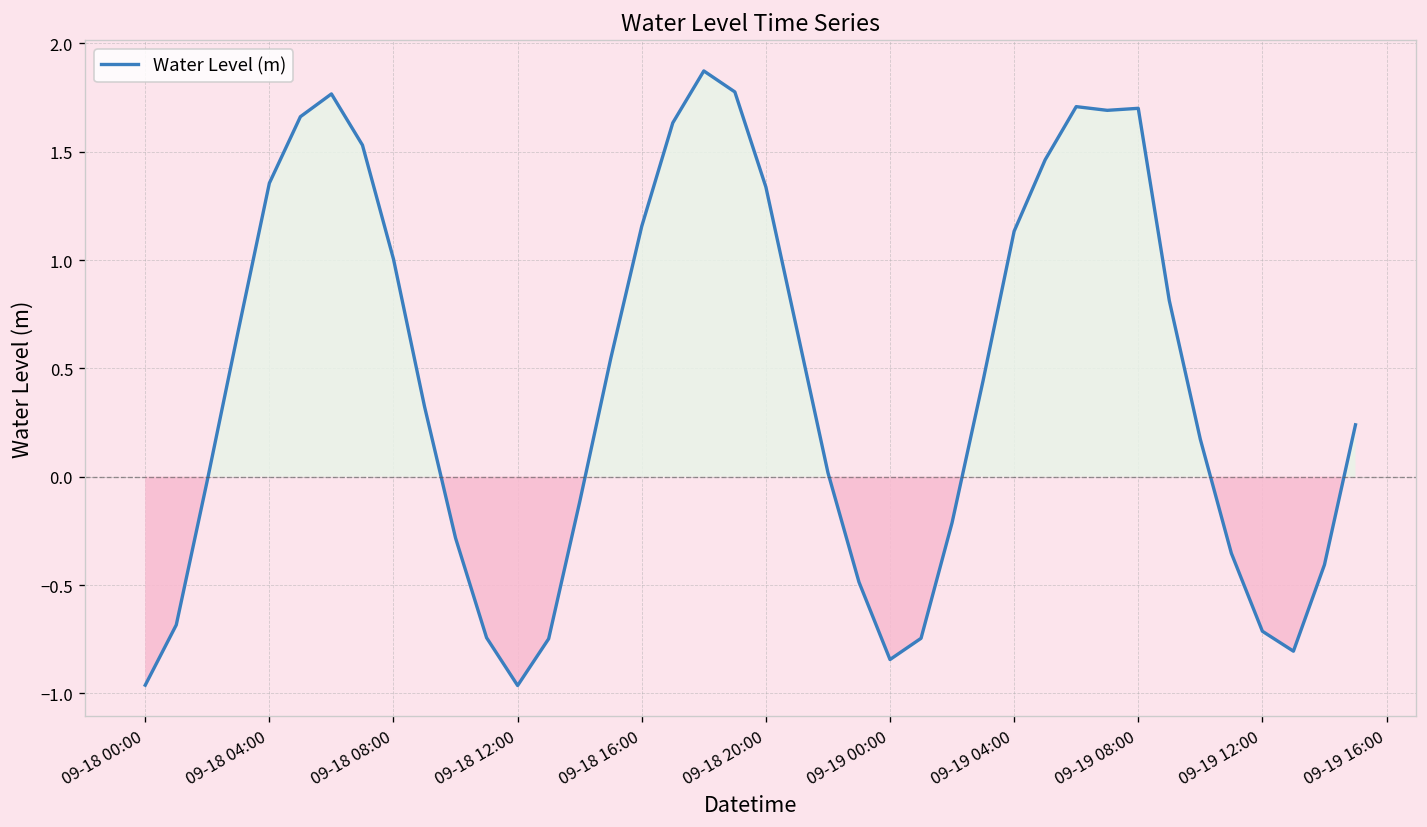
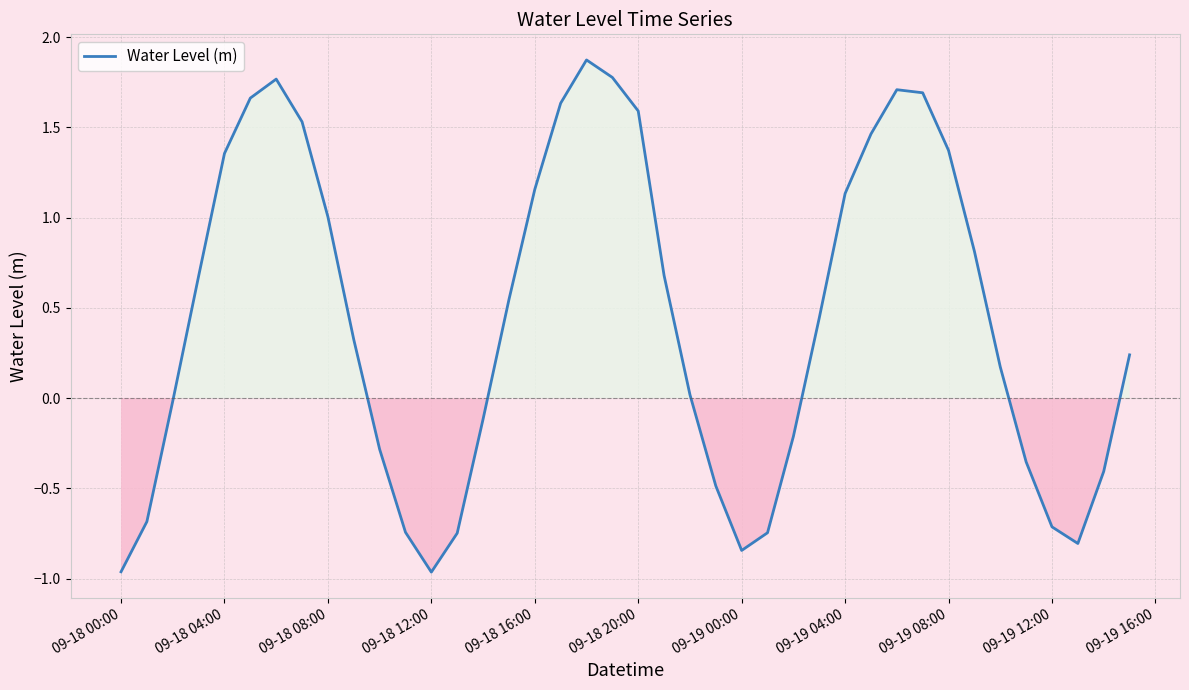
  {
    "09-18 00:00": -0.96,
    "09-18 04:00": 1.36,
    "09-18 08:00": 1.00,
    "09-18 12:00": -0.96,
    "09-18 16:00": 1.16,
-   "09-18 20:00": 1.34,
+   "09-18 20:00": 1.59,
    "09-19 00:00": -0.84,
    "09-19 04:00": 1.13,
-   "09-19 08:00": 1.70,
+   "09-19 08:00": 1.37,
    "09-19 12:00": -0.71
  }
